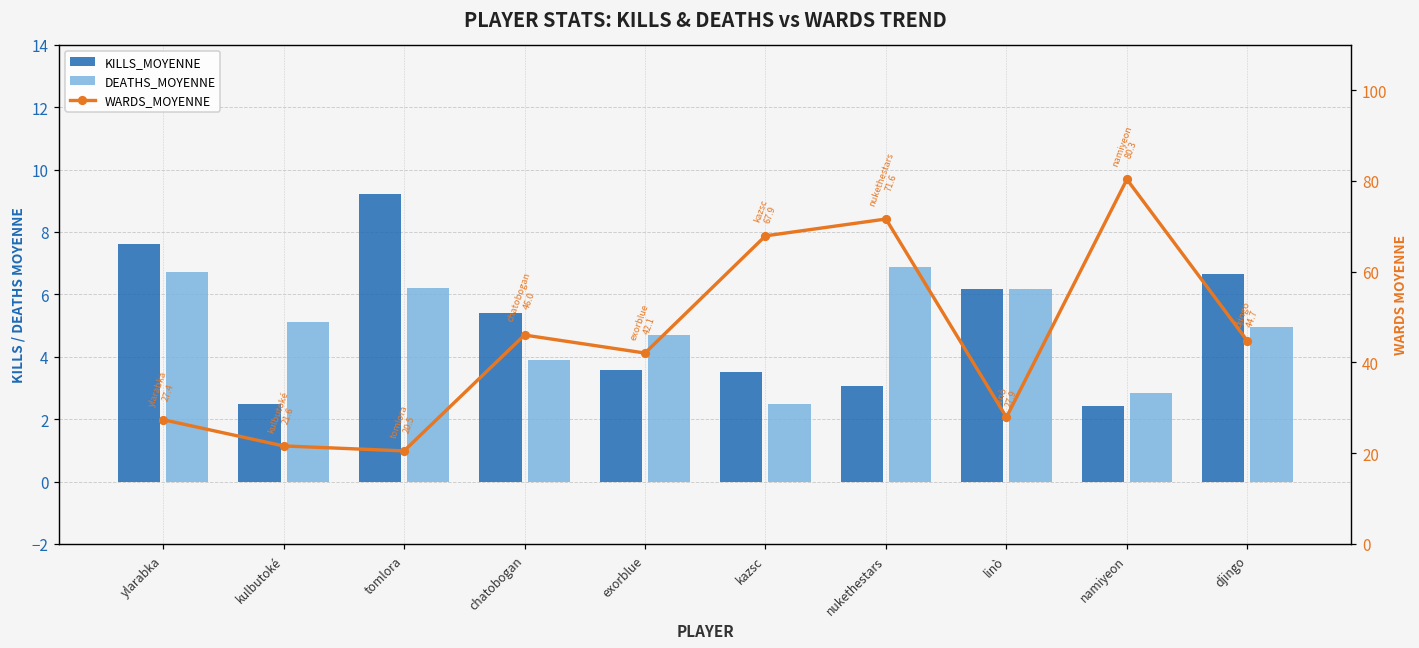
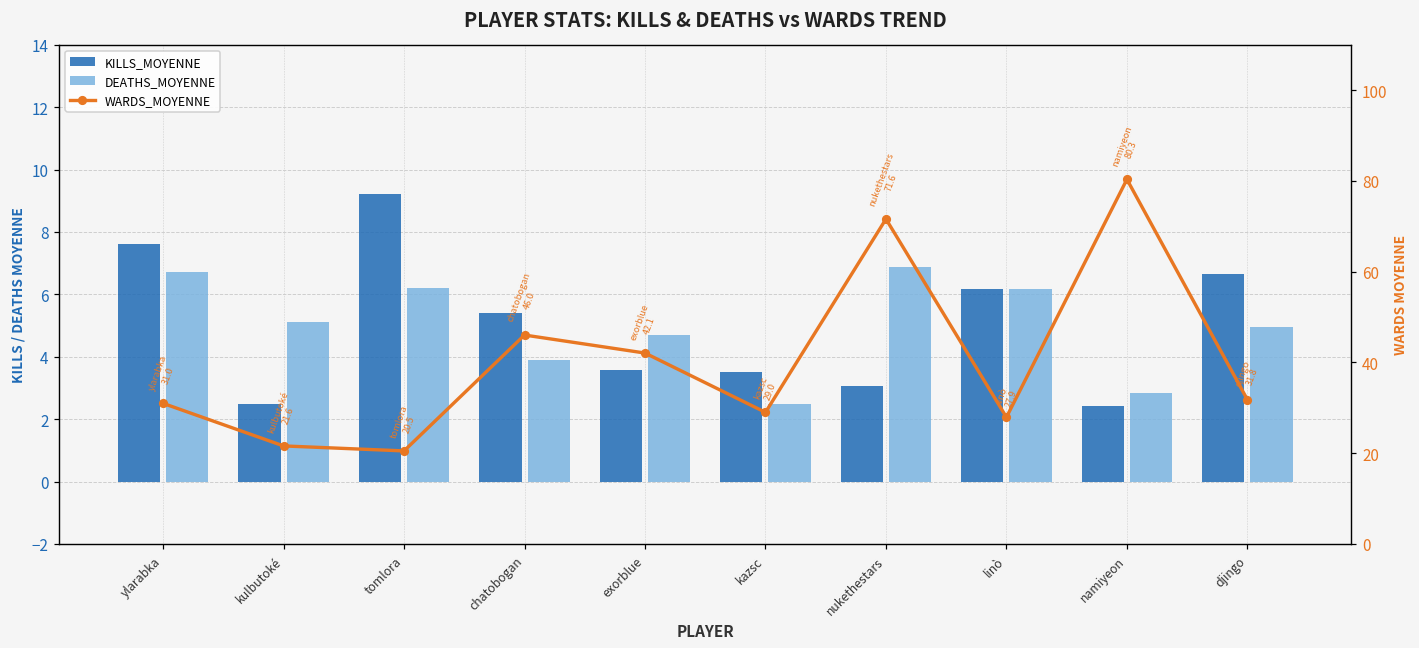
  {
    "WARDS_MOYENNE": {
-     "ylarabka": 27.4,
+     "ylarabka": 31.0,
      "kulbutoké": 21.6,
      "tomlora": 20.5,
      "chatobogan": 46.0,
      "exorblue": 42.1,
-     "kazsc": 67.9,
+     "kazsc": 29.0,
      "nukethestars": 71.6,
      "linò": 27.9,
      "namiyeon": 80.3,
-     "djingo": 44.7
+     "djingo": 31.8
    }
  }
